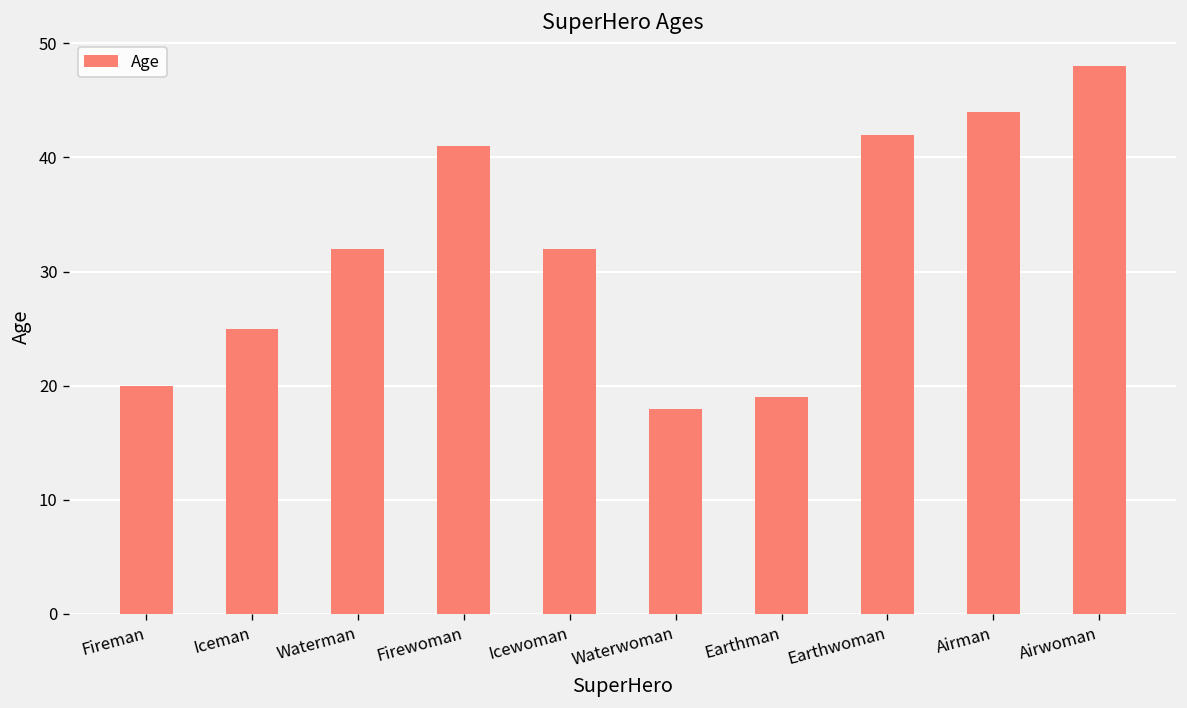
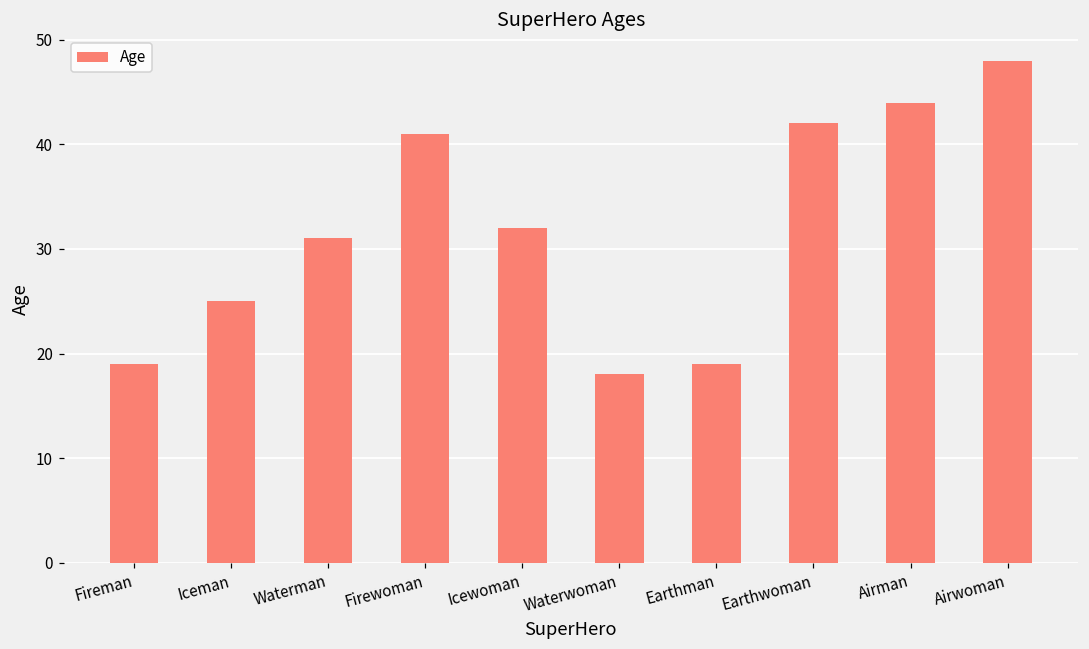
  {
-   "Fireman": 20,
+   "Fireman": 19,
    "Iceman": 25,
-   "Waterman": 32,
+   "Waterman": 31,
    "Firewoman": 41,
    "Icewoman": 32,
    "Waterwoman": 18,
    "Earthman": 19,
    "Earthwoman": 42,
    "Airman": 44,
    "Airwoman": 48
  }
